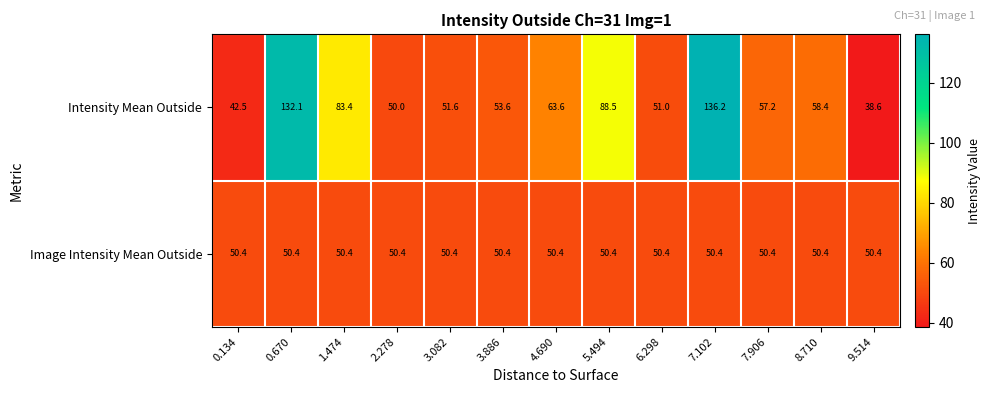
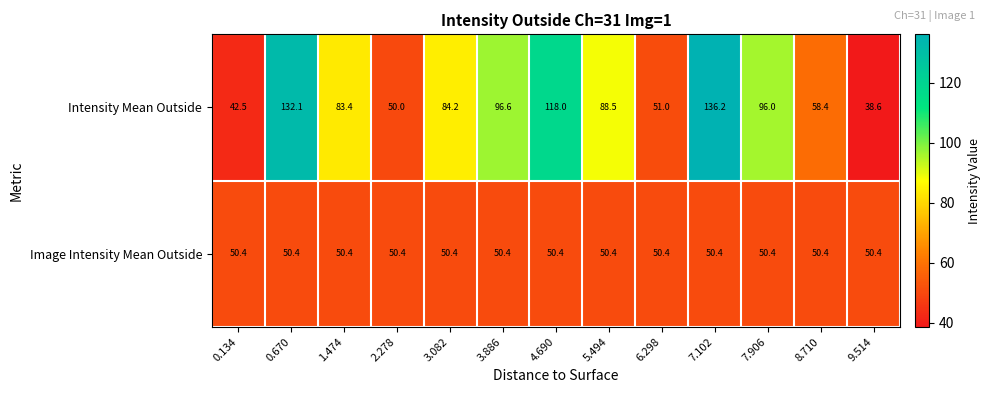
  {
    "Intensity Mean Outside": {
      "0.134": 42.5,
      "0.670": 132.1,
      "1.474": 83.4,
      "2.278": 50.0,
-     "3.082": 51.6,
-     "3.886": 53.6,
-     "4.690": 63.6,
+     "3.082": 84.2,
+     "3.886": 96.6,
+     "4.690": 118.0,
      "5.494": 88.5,
      "6.298": 51.0,
      "7.102": 136.2,
-     "7.906": 57.2,
+     "7.906": 96.0,
      "8.710": 58.4,
      "9.514": 38.6
    },
    "Image Intensity Mean Outside": {
      "0.134": 50.4,
      "0.670": 50.4,
      "1.474": 50.4,
      "2.278": 50.4,
      "3.082": 50.4,
      "3.886": 50.4,
      "4.690": 50.4,
      "5.494": 50.4,
      "6.298": 50.4,
      "7.102": 50.4,
      "7.906": 50.4,
      "8.710": 50.4,
      "9.514": 50.4
    }
  }
